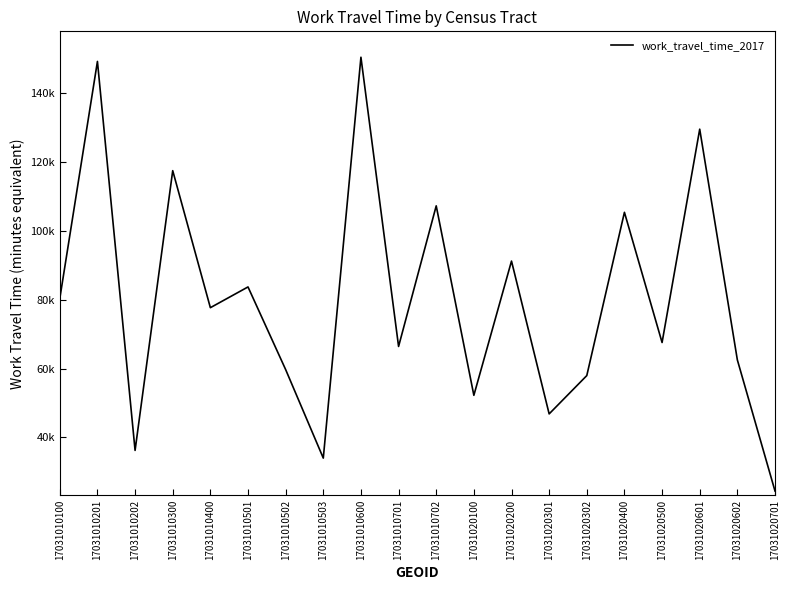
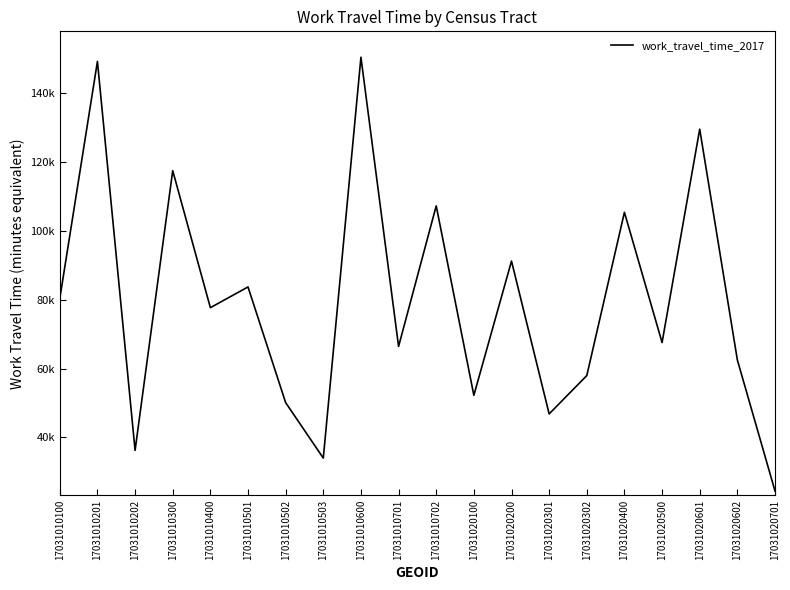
  {
    "17031010100": 80000,
    "17031010201": 149000,
    "17031010202": 36000,
    "17031010300": 117000,
    "17031010400": 78000,
    "17031010501": 84000,
-   "17031010502": 60000,
+   "17031010502": 50000,
    "17031010503": 34000,
    "17031010600": 150000,
    "17031010701": 66000,
    "17031010702": 107000,
    "17031020100": 52000,
    "17031020200": 91000,
    "17031020301": 47000,
    "17031020302": 58000,
    "17031020400": 105000,
    "17031020500": 68000,
    "17031020601": 130000,
    "17031020602": 63000,
    "17031020701": 24000
  }
